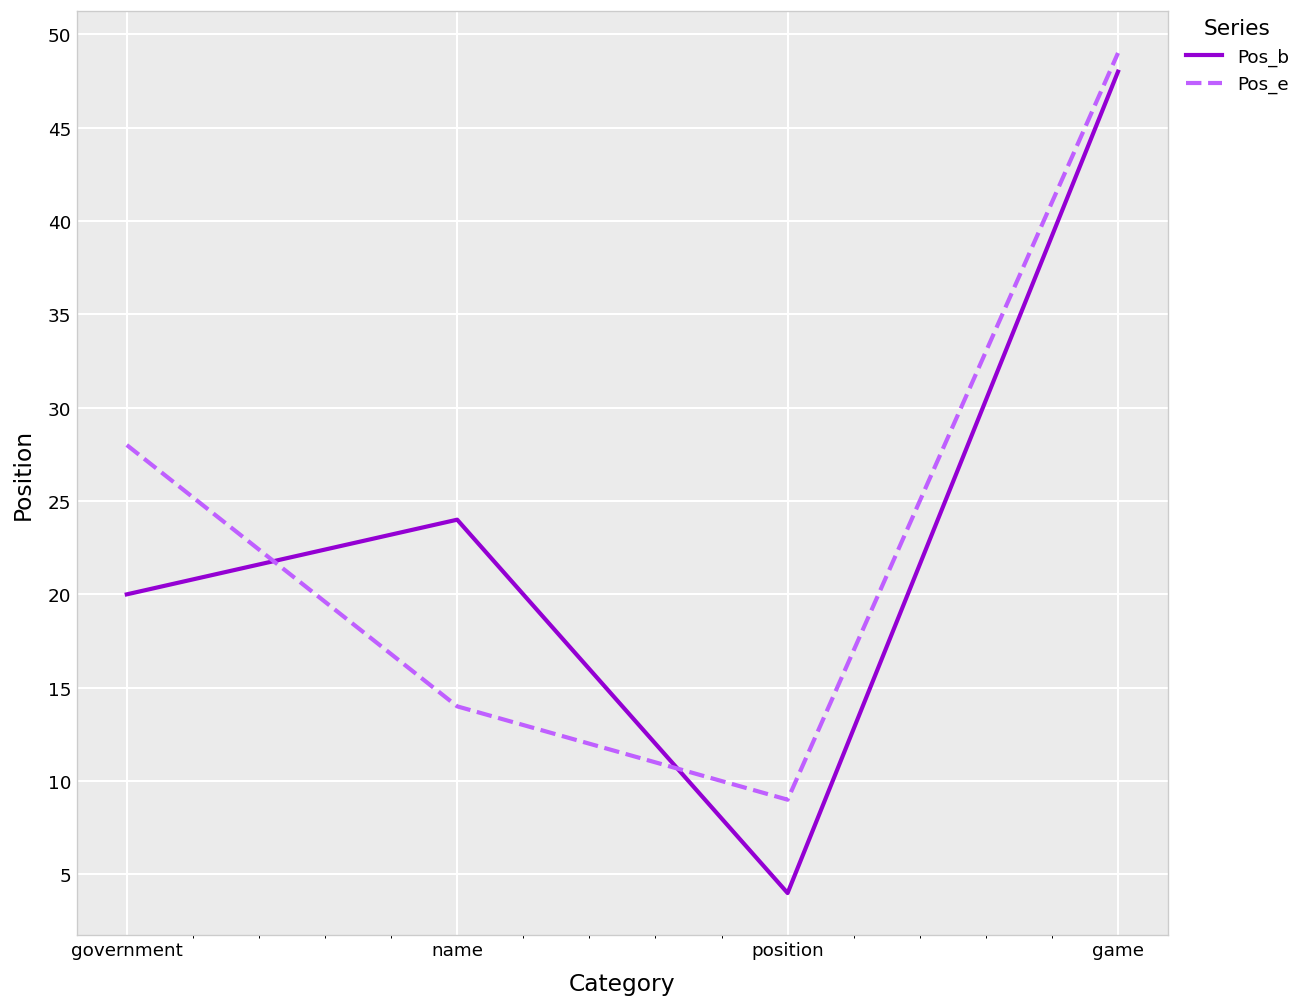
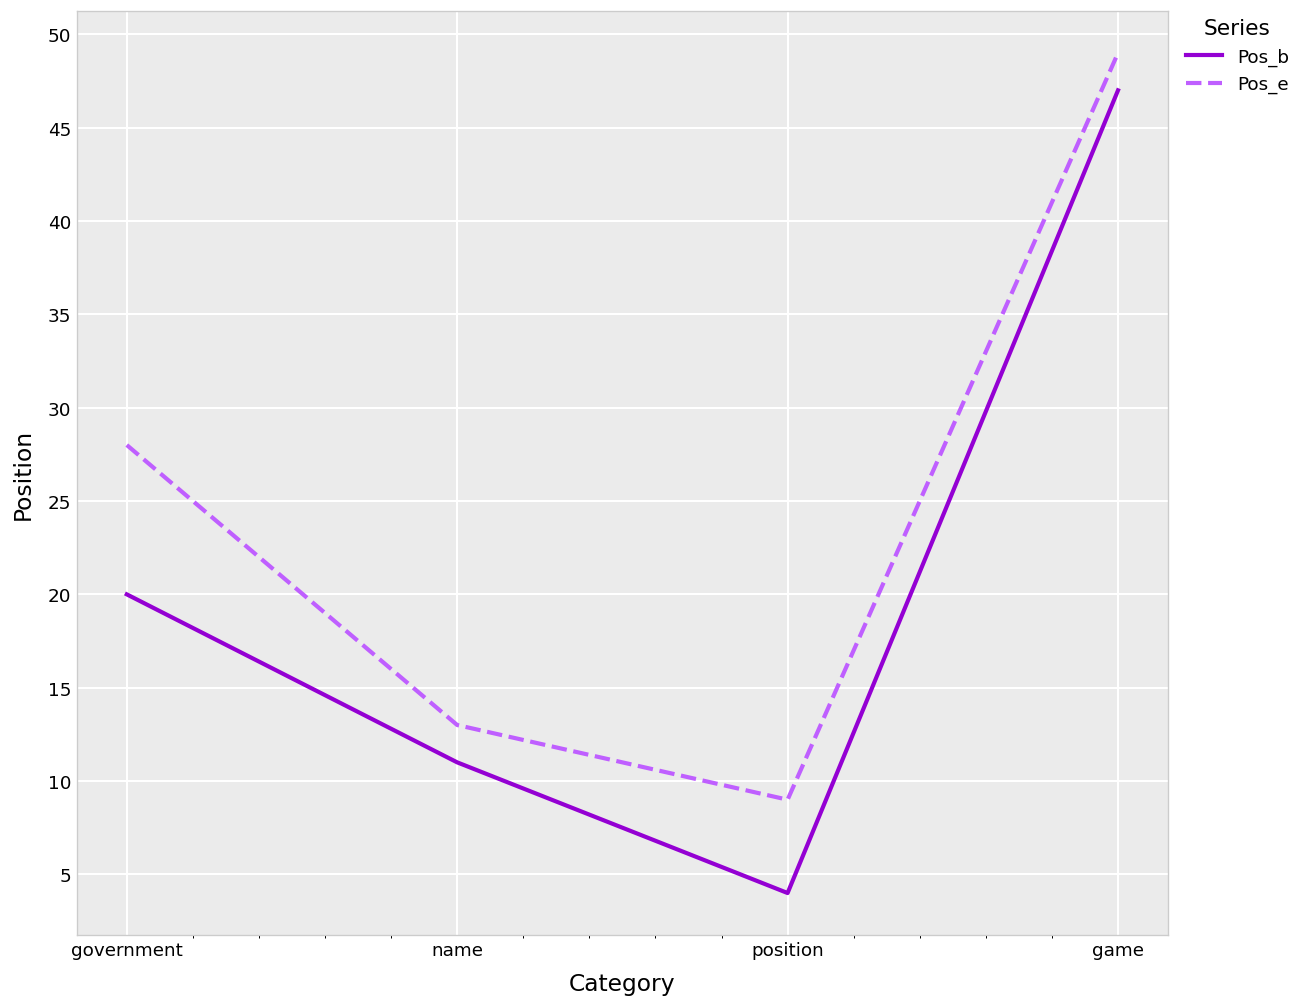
  {
    "Pos_b": {
      "government": 20,
-     "name": 24,
+     "name": 11,
      "position": 4,
-     "game": 48
+     "game": 47
    },
    "Pos_e": {
      "government": 28,
-     "name": 14,
+     "name": 13,
      "position": 9,
      "game": 49
    }
  }
